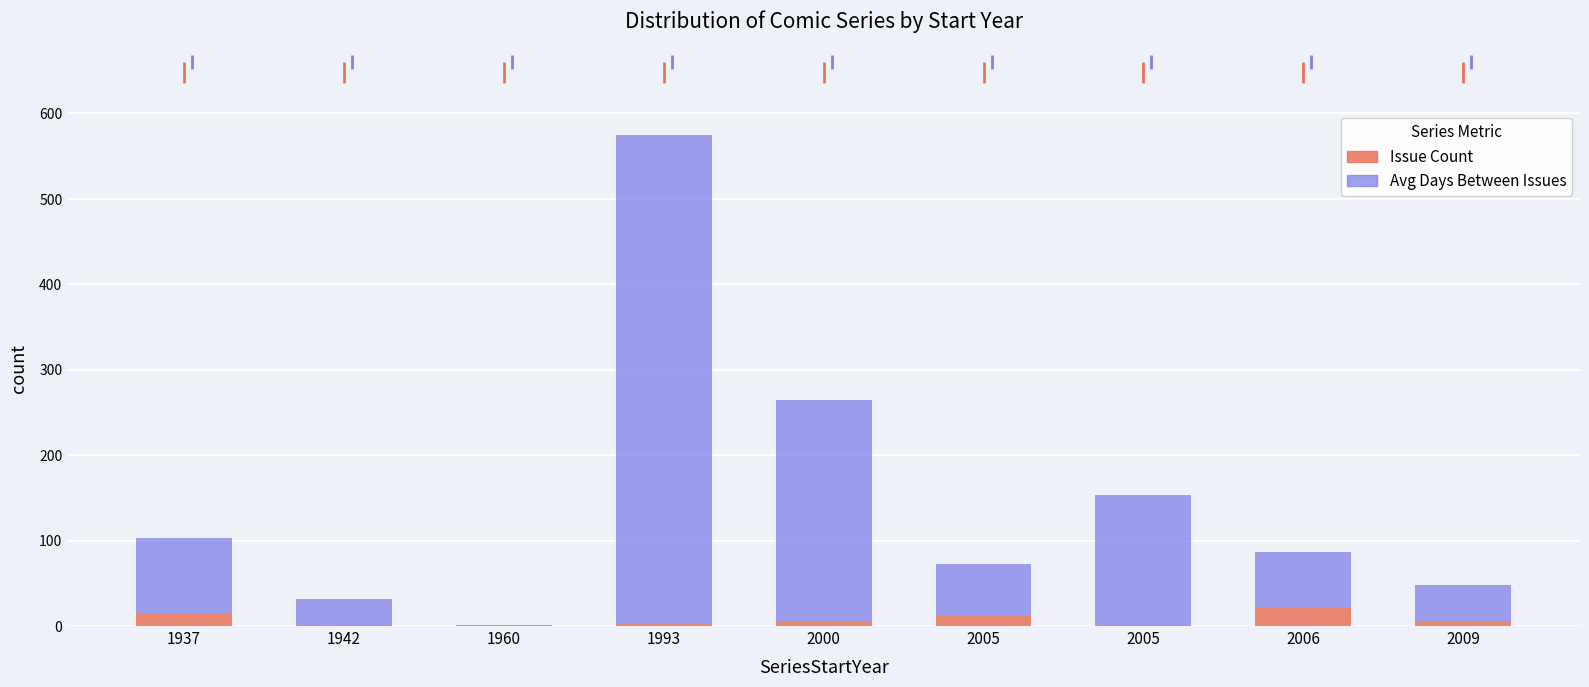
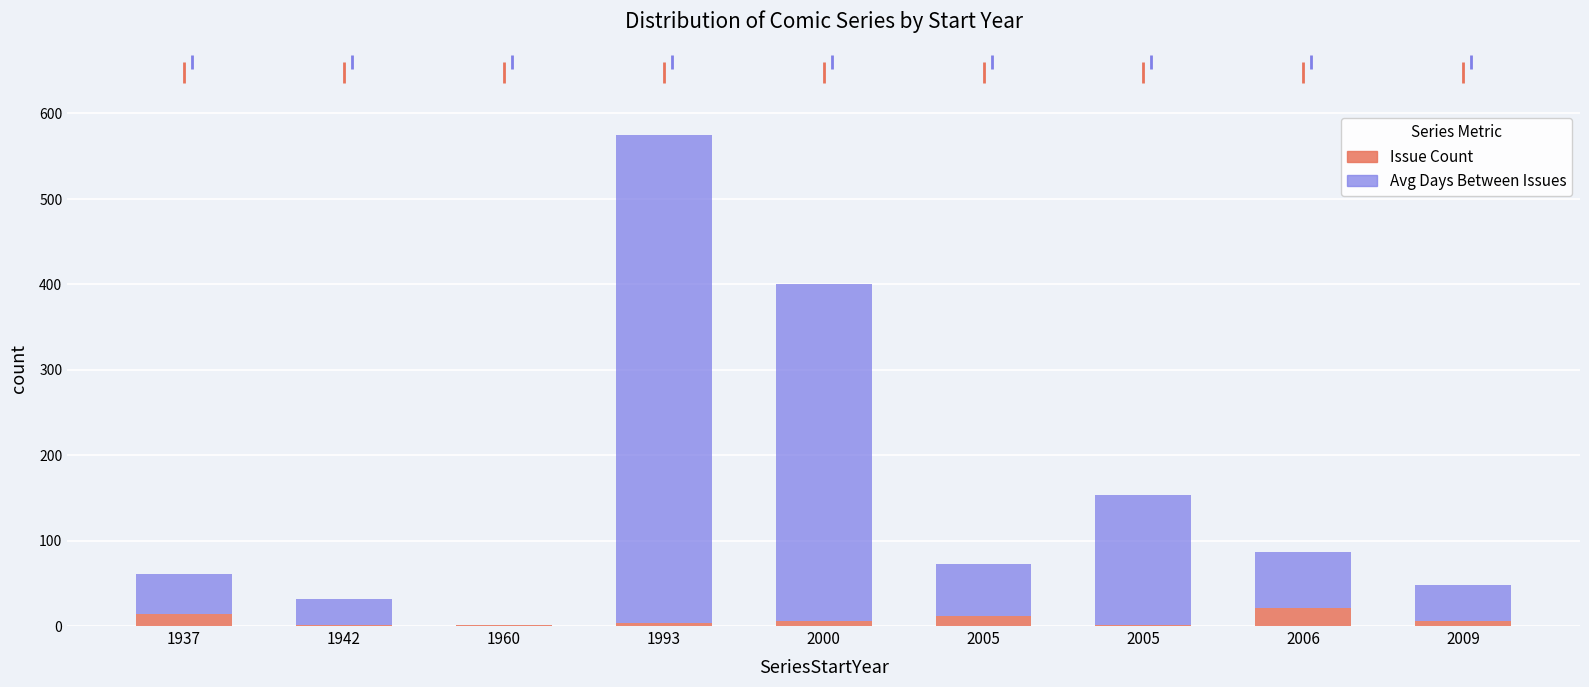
  {
    "Issue Count": {
      "1937": 10,
      "1993": 0,
      "2000": 10,
      "2006": 20,
      "2009": 10
    },
    "Avg Days Between Issues": {
-     "1937": 90,
+     "1937": 50,
      "1942": 30,
      "1960": 0,
      "1993": 570,
-     "2000": 260,
+     "2000": 390,
      "2006": 70,
      "2009": 40
    }
  }
